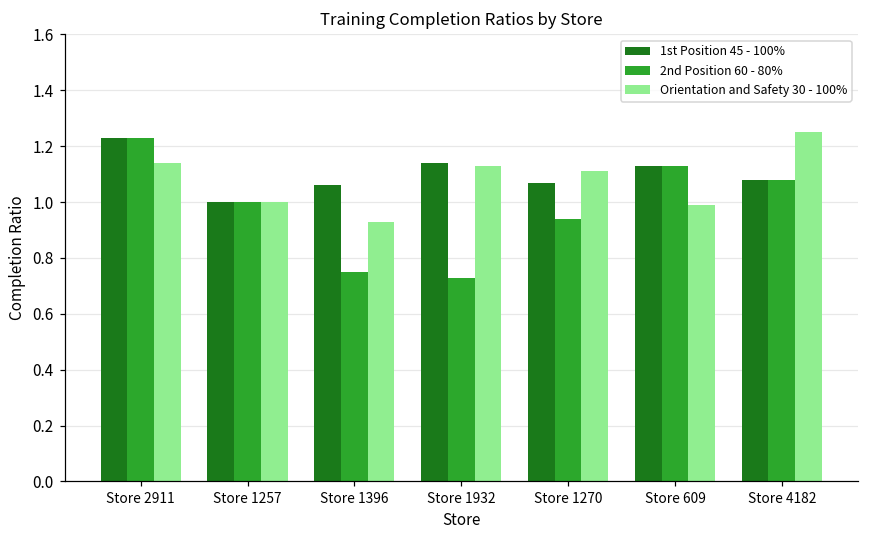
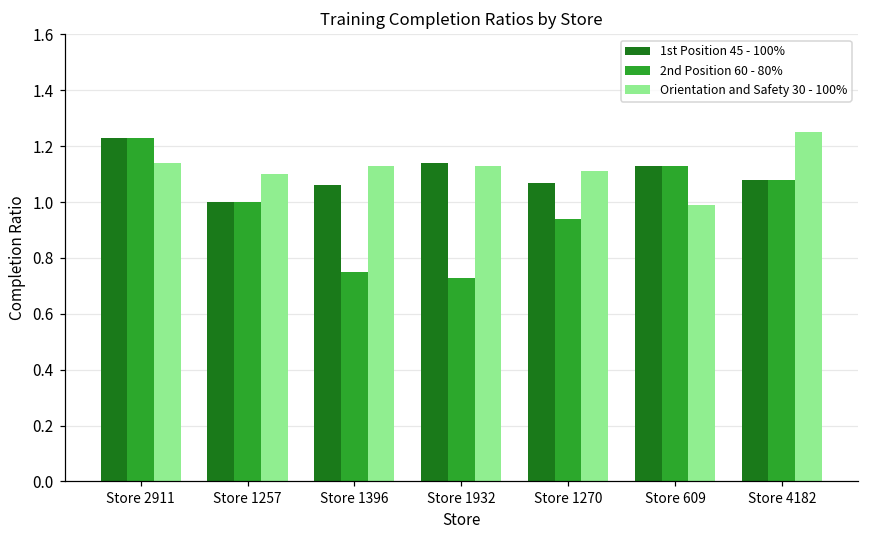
  {
    "Orientation and Safety 30 - 100%": {
      "Store 2911": 1.14,
-     "Store 1257": 1.0,
-     "Store 1396": 0.93,
+     "Store 1257": 1.1,
+     "Store 1396": 1.13,
      "Store 1932": 1.13,
      "Store 1270": 1.11,
      "Store 609": 0.99,
      "Store 4182": 1.25
    }
  }
